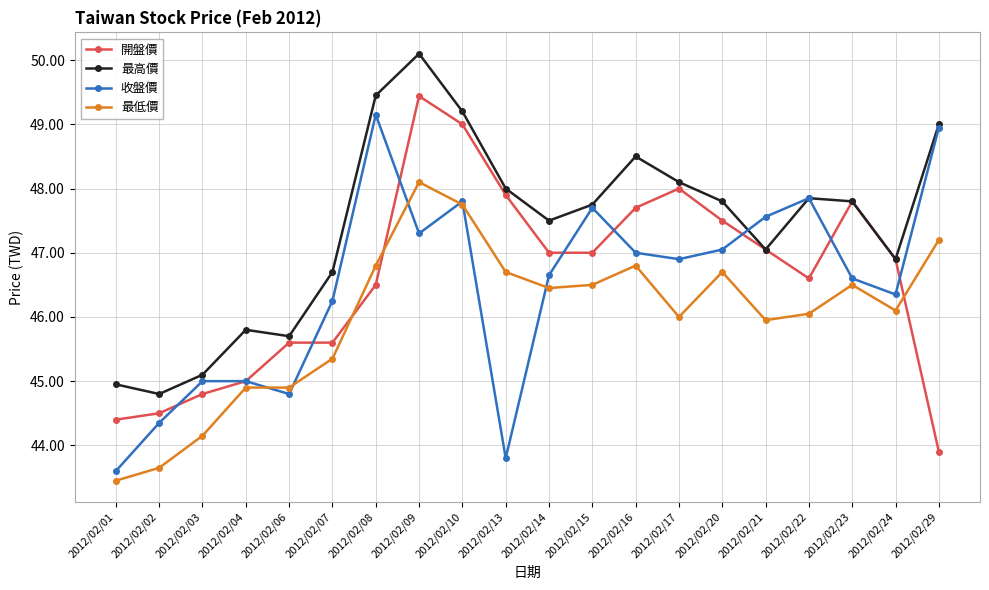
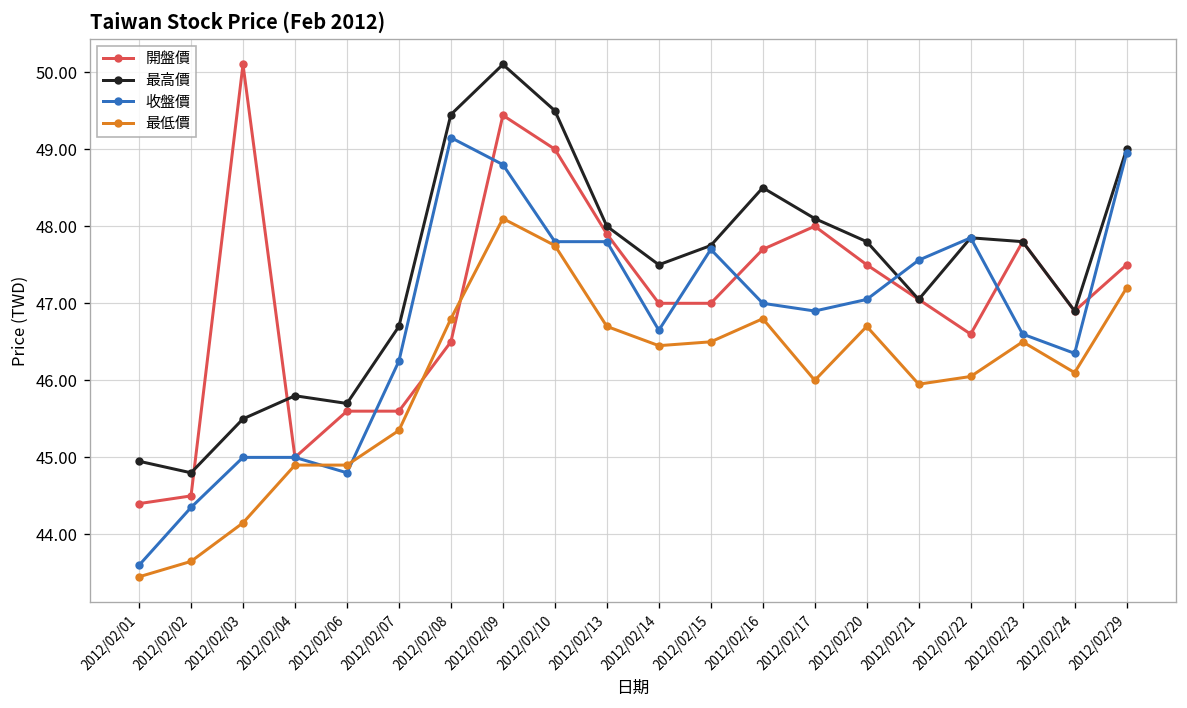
  {
    "開盤價": {
      "2012/02/01": 44.4,
      "2012/02/02": 44.5,
-     "2012/02/03": 44.8,
+     "2012/02/03": 50.1,
      "2012/02/06": 45.6,
      "2012/02/07": 45.6,
      "2012/02/08": 46.5,
      "2012/02/09": 49.4,
      "2012/02/10": 49.0,
      "2012/02/13": 47.9,
      "2012/02/14": 47.0,
      "2012/02/15": 47.0,
      "2012/02/16": 47.7,
      "2012/02/17": 48.0,
      "2012/02/20": 47.5,
      "2012/02/22": 46.6,
-     "2012/02/29": 43.9
+     "2012/02/29": 47.5
    },
    "最高價": {
      "2012/02/01": 45.0,
      "2012/02/02": 44.8,
-     "2012/02/03": 45.1,
+     "2012/02/03": 45.5,
      "2012/02/04": 45.8,
      "2012/02/06": 45.7,
      "2012/02/07": 46.7,
      "2012/02/08": 49.5,
      "2012/02/09": 50.1,
-     "2012/02/10": 49.2,
+     "2012/02/10": 49.5,
      "2012/02/13": 48.0,
      "2012/02/14": 47.5,
      "2012/02/15": 47.8,
      "2012/02/16": 48.5,
      "2012/02/17": 48.1,
      "2012/02/20": 47.8,
      "2012/02/29": 49.0
    },
    "收盤價": {
      "2012/02/01": 43.6,
      "2012/02/02": 44.4,
      "2012/02/03": 45.0,
      "2012/02/06": 44.8,
      "2012/02/07": 46.3,
      "2012/02/08": 49.2,
-     "2012/02/09": 47.3,
+     "2012/02/09": 48.8,
      "2012/02/10": 47.8,
-     "2012/02/13": 43.8,
+     "2012/02/13": 47.8,
      "2012/02/14": 46.7,
      "2012/02/15": 47.7,
      "2012/02/16": 47.0,
      "2012/02/17": 46.9,
      "2012/02/20": 47.1,
      "2012/02/21": 47.6,
      "2012/02/23": 46.6,
      "2012/02/24": 46.4,
      "2012/02/29": 49.0
    },
    "最低價": {
      "2012/02/01": 43.5,
      "2012/02/02": 43.7,
      "2012/02/03": 44.2,
      "2012/02/04": 44.9,
      "2012/02/06": 44.9,
      "2012/02/07": 45.4,
      "2012/02/08": 46.8,
      "2012/02/09": 48.1,
      "2012/02/10": 47.8,
      "2012/02/13": 46.7,
      "2012/02/14": 46.5,
      "2012/02/15": 46.5,
      "2012/02/16": 46.8,
      "2012/02/17": 46.0,
      "2012/02/20": 46.7,
      "2012/02/21": 46.0,
      "2012/02/22": 46.1,
      "2012/02/23": 46.5,
      "2012/02/24": 46.1,
      "2012/02/29": 47.2
    }
  }
